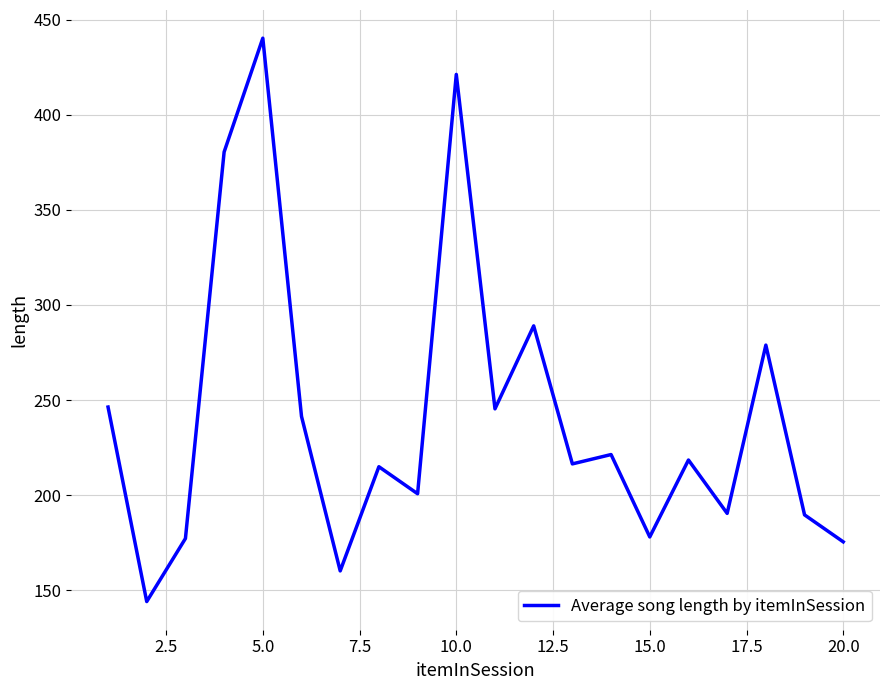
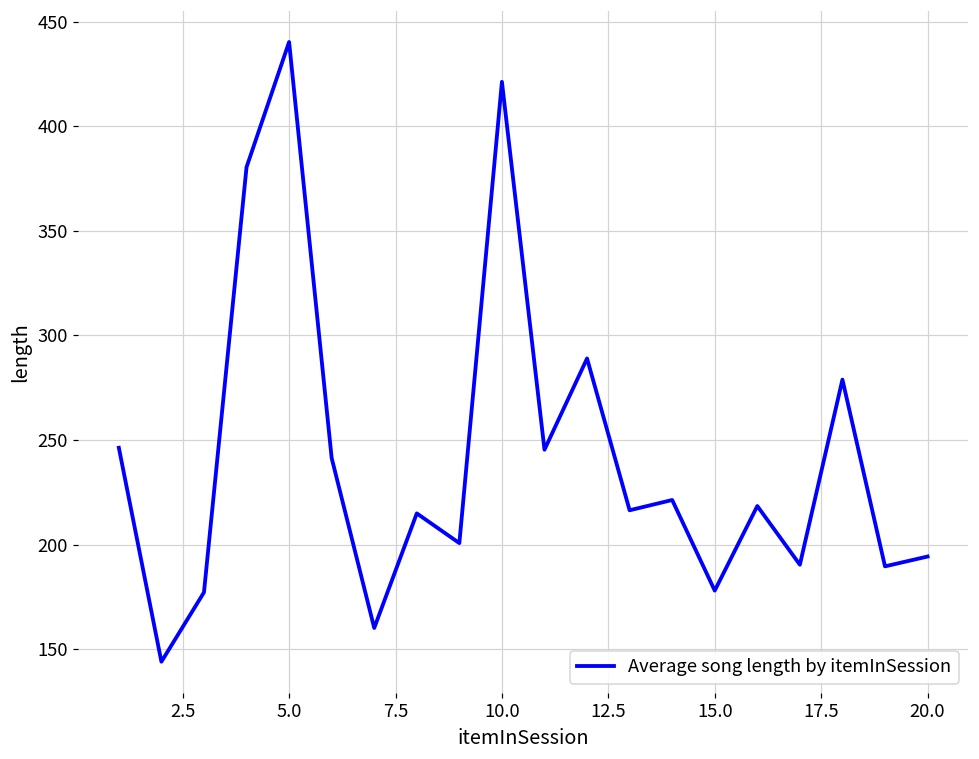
  {
    "5.0": 440,
    "10.0": 421,
    "15.0": 178,
-   "20.0": 175
+   "20.0": 194
  }
